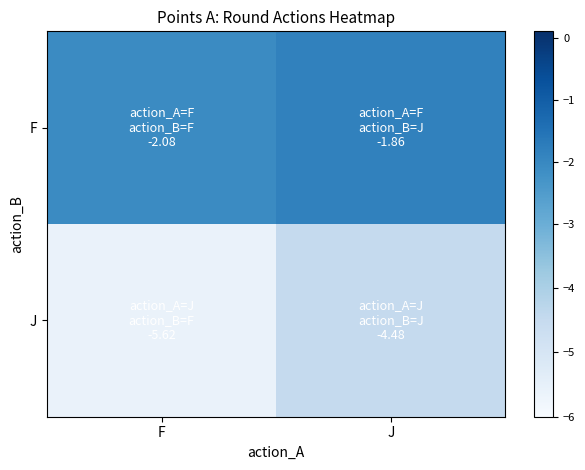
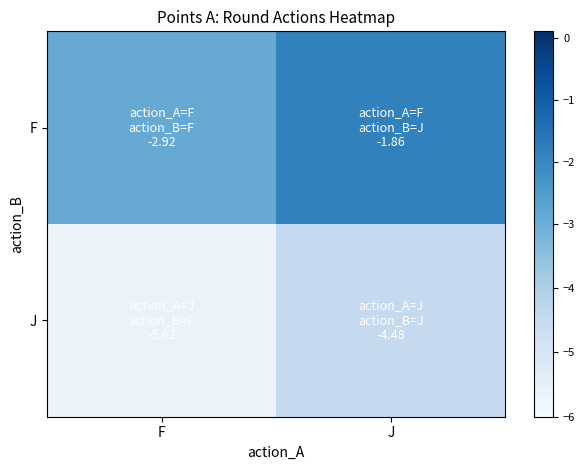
  {
    "F": {
-     "F": -2.08,
+     "F": -2.92,
      "J": -1.86
    },
    "J": {
      "J": -4.48
    }
  }
